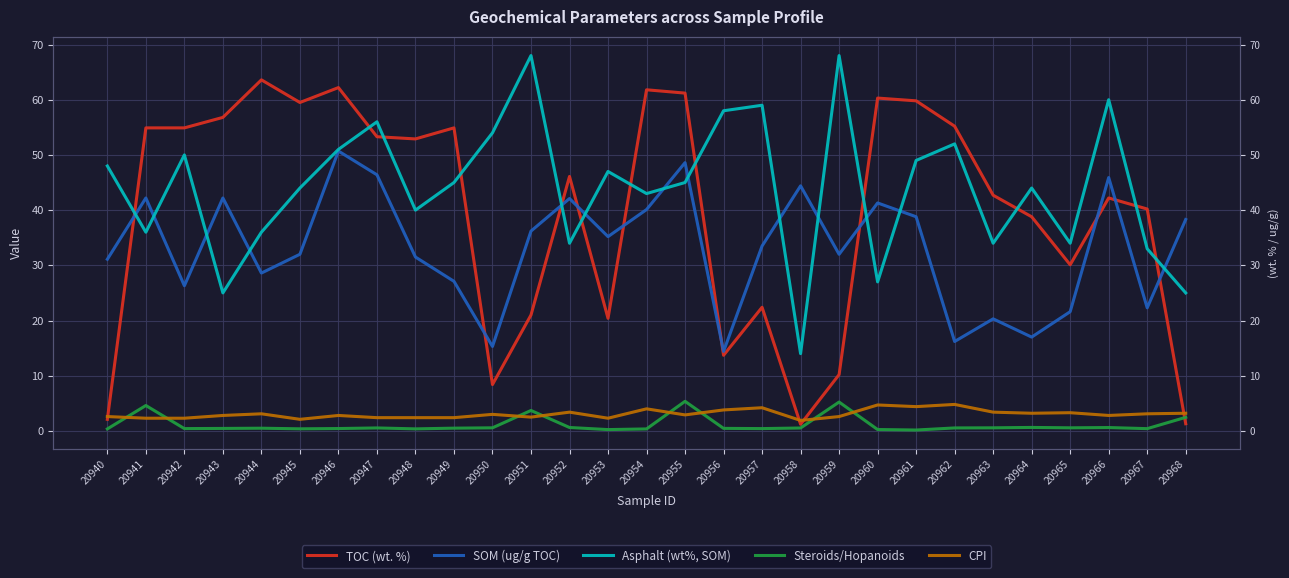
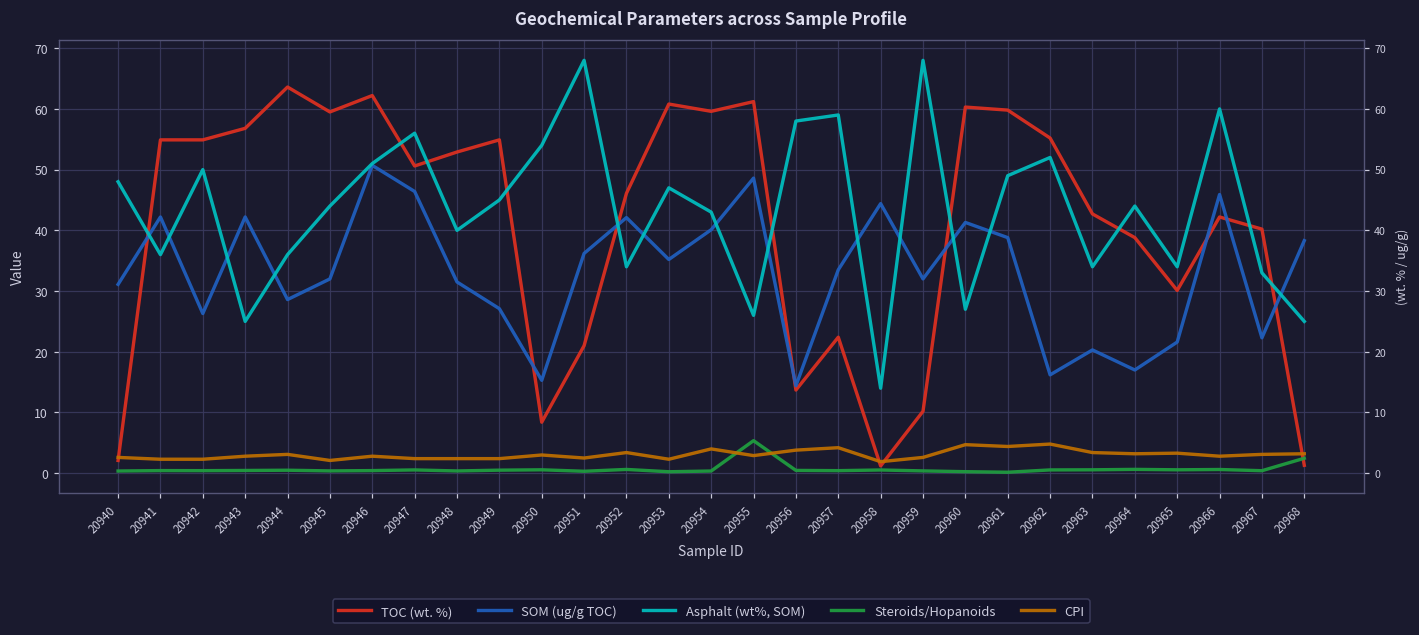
  {
    "TOC (wt. %)": {
      "20940": 2,
      "20941": 55,
      "20942": 55,
      "20943": 57,
      "20944": 64,
      "20945": 60,
      "20946": 62,
-     "20947": 53,
+     "20947": 51,
      "20948": 53,
      "20949": 55,
      "20950": 8,
      "20951": 21,
      "20952": 46,
-     "20953": 20,
-     "20954": 62,
+     "20953": 61,
+     "20954": 60,
      "20955": 61,
      "20956": 14,
      "20957": 22,
      "20958": 1,
      "20959": 10,
      "20960": 60,
      "20961": 60,
      "20962": 55,
      "20963": 43,
      "20964": 39,
      "20965": 30,
      "20966": 42,
      "20967": 40,
      "20968": 1
    },
    "SOM (ug/g TOC)": {
      "20940": 31,
      "20941": 42,
      "20942": 26,
      "20943": 42,
      "20944": 29,
      "20945": 32,
      "20947": 46,
      "20948": 32,
      "20949": 27,
      "20950": 15,
      "20951": 36,
      "20952": 42,
      "20953": 35,
      "20954": 40,
      "20955": 49,
      "20956": 14,
      "20957": 34,
      "20958": 44,
      "20959": 32,
      "20960": 41,
      "20961": 39,
      "20962": 16,
      "20963": 20,
      "20964": 17,
      "20965": 22,
      "20966": 46,
      "20967": 22,
      "20968": 38
    },
    "Asphalt (wt%, SOM)": {
      "20940": 48,
      "20941": 36,
      "20942": 50,
      "20943": 25,
      "20944": 36,
      "20945": 44,
      "20947": 56,
      "20948": 40,
      "20949": 45,
      "20950": 54,
      "20951": 68,
      "20952": 34,
      "20953": 47,
      "20954": 43,
-     "20955": 45,
+     "20955": 26,
      "20956": 58,
      "20957": 59,
      "20958": 14,
      "20959": 68,
      "20960": 27,
      "20961": 49,
      "20962": 52,
      "20963": 34,
      "20964": 44,
      "20965": 34,
      "20966": 60,
      "20967": 33,
      "20968": 25
    },
    "Steroids/Hopanoids": {
      "20940": 0,
-     "20941": 5,
+     "20941": 0,
      "20942": 0,
      "20943": 0,
      "20944": 0,
      "20945": 0,
      "20946": 0,
      "20947": 1,
      "20948": 0,
      "20949": 1,
      "20950": 1,
-     "20951": 4,
+     "20951": 0,
      "20952": 1,
      "20953": 0,
      "20954": 0,
      "20955": 5,
      "20956": 0,
      "20957": 0,
      "20958": 1,
-     "20959": 5,
+     "20959": 0,
      "20960": 0,
      "20961": 0,
      "20962": 1,
      "20963": 1,
      "20964": 1,
      "20965": 1,
      "20966": 1,
      "20967": 0,
      "20968": 2
    },
    "CPI": {
      "20940": 3,
      "20941": 2,
      "20942": 2,
      "20943": 3,
      "20944": 3,
      "20945": 2,
      "20946": 3,
      "20947": 2,
      "20948": 2,
      "20949": 2,
      "20950": 3,
      "20951": 3,
      "20952": 3,
      "20953": 2,
      "20954": 4,
      "20955": 3,
      "20956": 4,
      "20957": 4,
      "20958": 2,
      "20959": 3,
      "20960": 5,
      "20961": 4,
      "20962": 5,
      "20963": 3,
      "20964": 3,
      "20965": 3,
      "20966": 3,
      "20967": 3,
      "20968": 3
    }
  }
